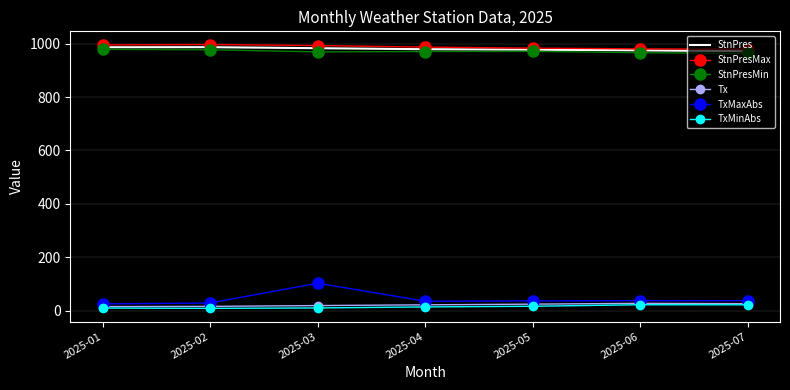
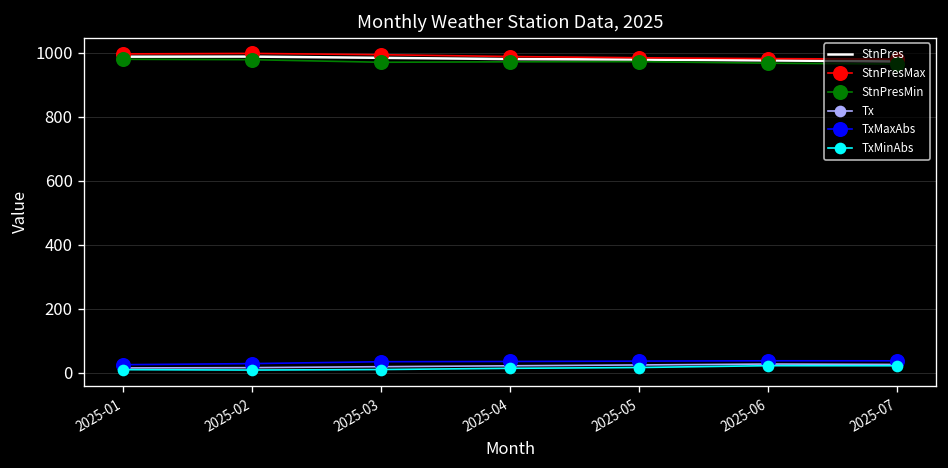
  {
    "StnPres": {
      "2025-03": 980
    },
    "StnPresMax": {
      "2025-02": 1000,
      "2025-03": 990
    },
    "StnPresMin": {
      "2025-03": 970
    },
    "TxMaxAbs": {
      "2025-01": 20,
      "2025-02": 30,
-     "2025-03": 100,
+     "2025-03": 30,
      "2025-04": 30,
      "2025-05": 40,
      "2025-06": 40,
      "2025-07": 40
    }
  }
